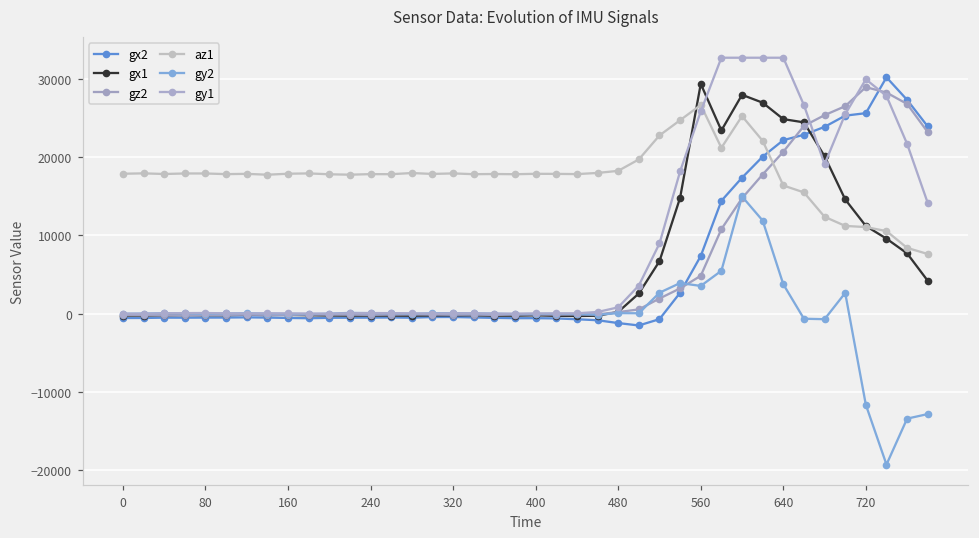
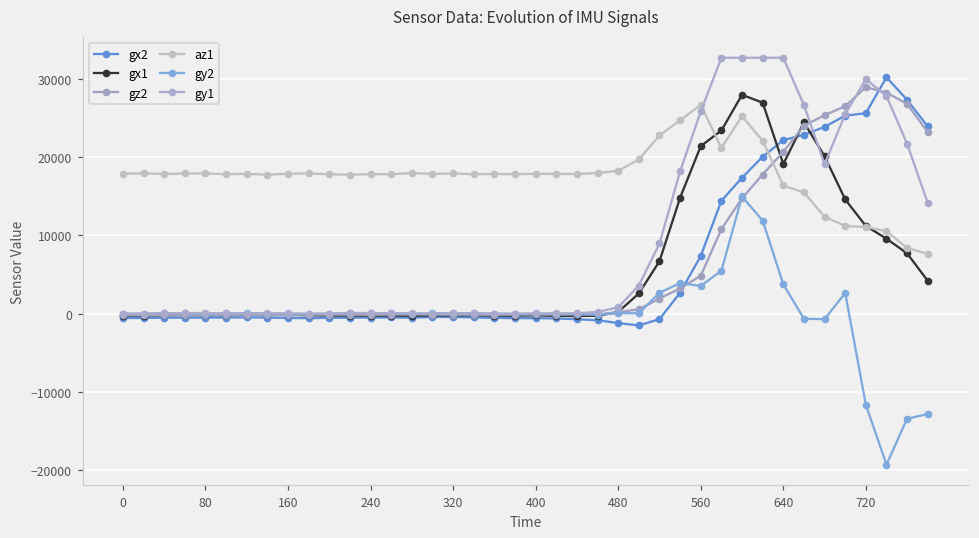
  {
    "gx1": {
-     "560": 29000,
-     "640": 25000
+     "560": 21000,
+     "640": 19000
    }
  }
